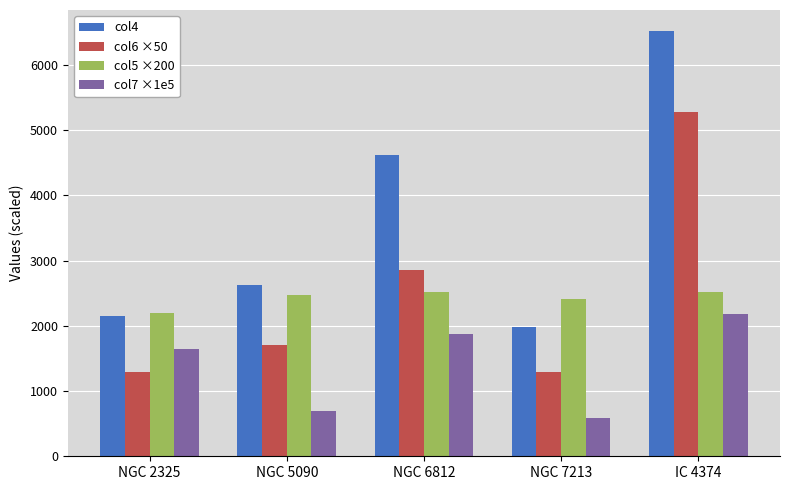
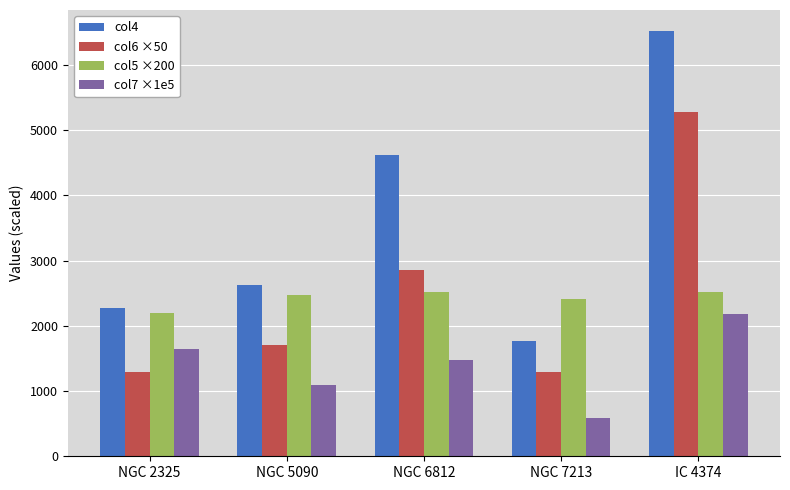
  {
    "col4": {
-     "NGC 2325": 2200,
+     "NGC 2325": 2300,
      "NGC 5090": 2600,
      "NGC 6812": 4600,
-     "NGC 7213": 2000,
+     "NGC 7213": 1800,
      "IC 4374": 6500
    },
    "col6 ×50": {
      "NGC 2325": 1300,
      "NGC 5090": 1700,
      "NGC 6812": 2900,
      "NGC 7213": 1300,
      "IC 4374": 5300
    },
    "col5 ×200": {
      "NGC 2325": 2200,
      "NGC 5090": 2500,
      "NGC 6812": 2500,
      "NGC 7213": 2400,
      "IC 4374": 2500
    },
    "col7 ×1e5": {
      "NGC 2325": 1700,
-     "NGC 5090": 700,
-     "NGC 6812": 1900,
+     "NGC 5090": 1100,
+     "NGC 6812": 1500,
      "NGC 7213": 600,
      "IC 4374": 2200
    }
  }
